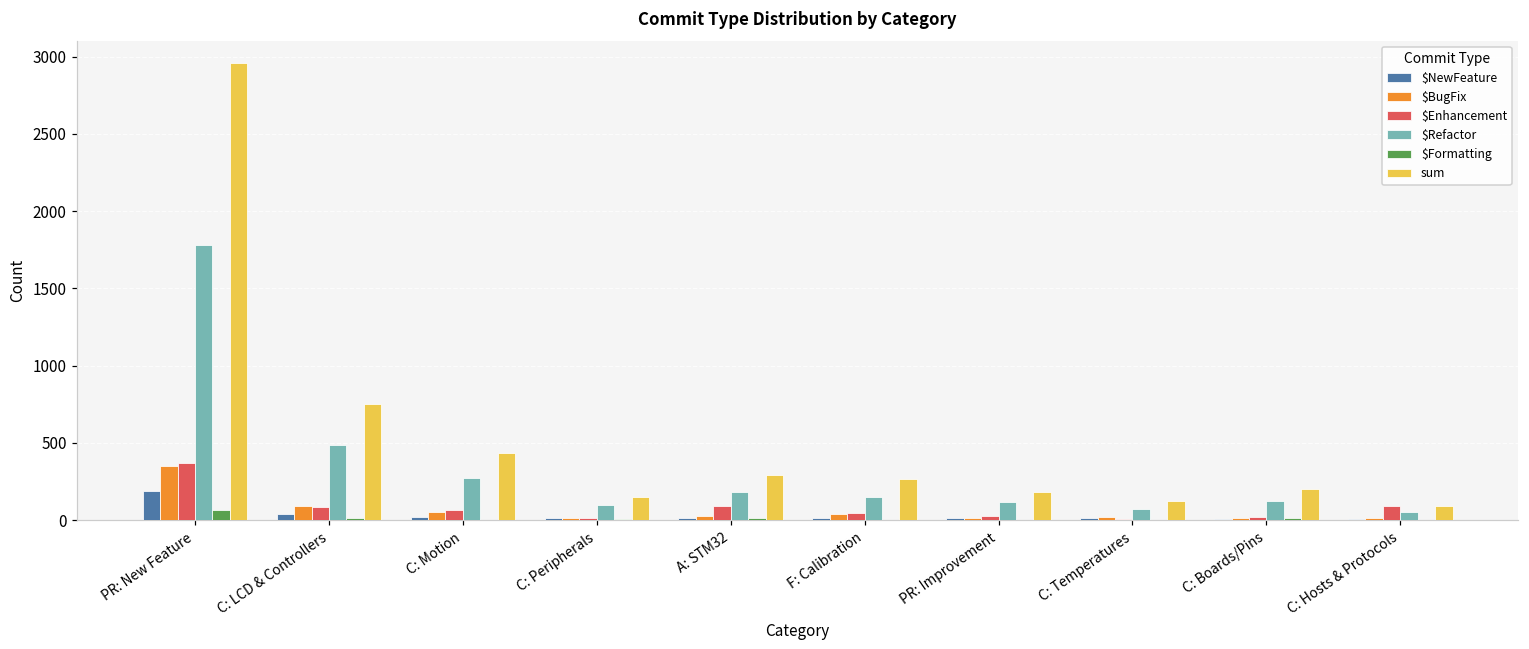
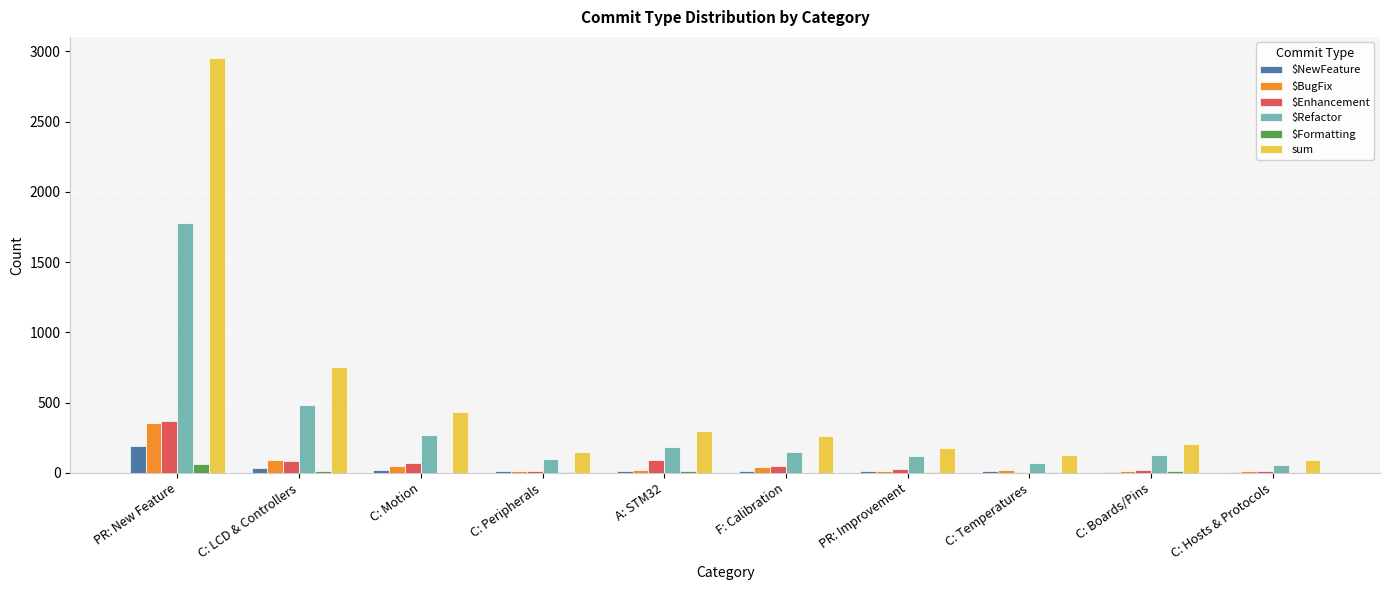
  {
    "$NewFeature": {
      "PR: New Feature": 190,
      "C: LCD & Controllers": 40,
      "C: Motion": 20
    },
    "$BugFix": {
      "PR: New Feature": 350,
      "C: LCD & Controllers": 100,
      "C: Motion": 50,
      "A: STM32": 20,
      "F: Calibration": 40,
      "C: Temperatures": 20
    },
    "$Enhancement": {
      "PR: New Feature": 370,
      "C: LCD & Controllers": 90,
      "C: Motion": 70,
      "A: STM32": 100,
      "F: Calibration": 50,
      "PR: Improvement": 30,
      "C: Boards/Pins": 20,
-     "C: Hosts & Protocols": 90
+     "C: Hosts & Protocols": 10
    },
    "$Refactor": {
      "PR: New Feature": 1780,
      "C: LCD & Controllers": 490,
      "C: Motion": 270,
      "C: Peripherals": 100,
      "A: STM32": 180,
      "F: Calibration": 150,
      "PR: Improvement": 120,
      "C: Temperatures": 70,
      "C: Boards/Pins": 130,
      "C: Hosts & Protocols": 50
    },
    "$Formatting": {
      "PR: New Feature": 60,
      "F: Calibration": 0
    },
    "sum": {
      "PR: New Feature": 2960,
      "C: LCD & Controllers": 760,
      "C: Motion": 430,
      "C: Peripherals": 150,
      "A: STM32": 300,
      "F: Calibration": 260,
      "PR: Improvement": 180,
      "C: Temperatures": 120,
      "C: Boards/Pins": 200,
      "C: Hosts & Protocols": 90
    }
  }
